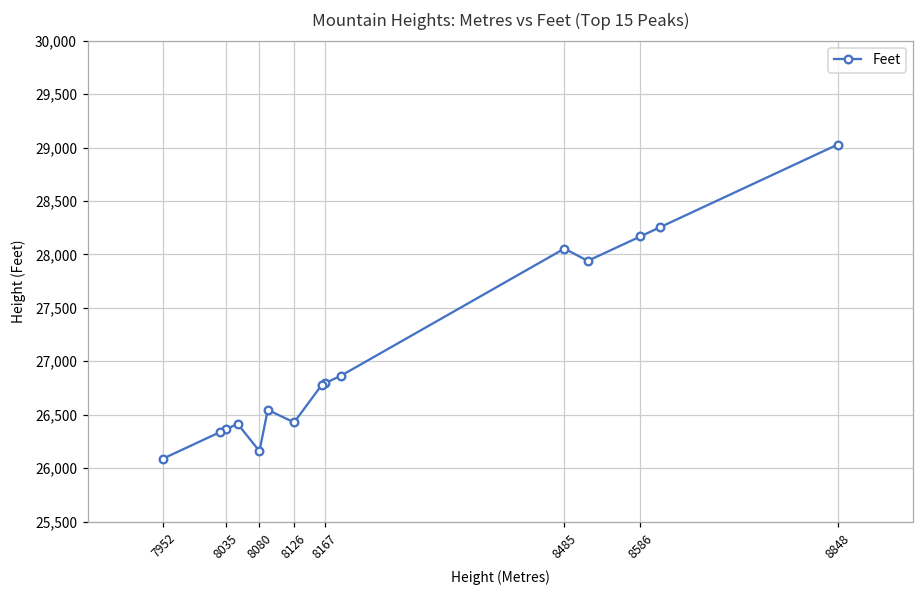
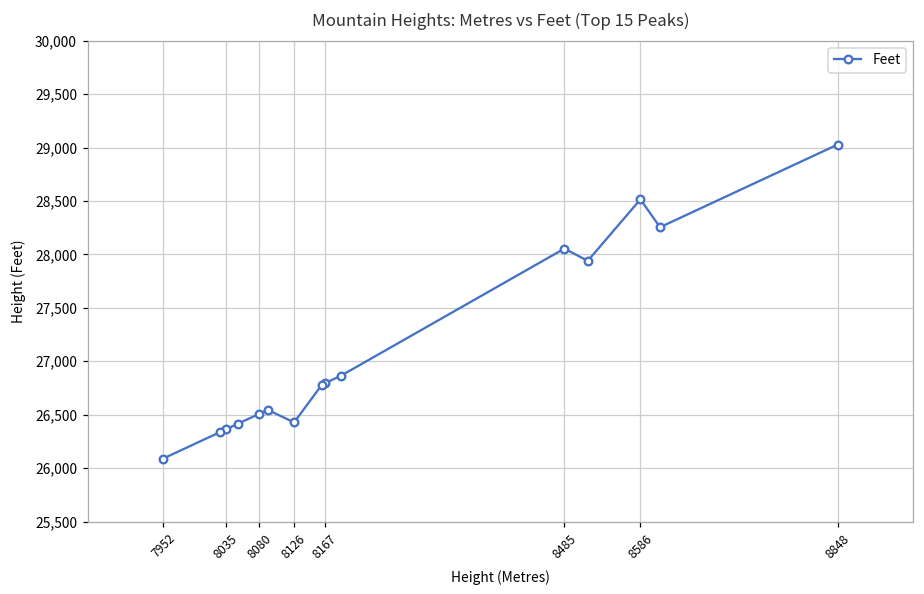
  {
    "7952": "26,100",
    "8035": "26,400",
-   "8080": "26,200",
+   "8080": "26,500",
    "8126": "26,400",
    "8167": "26,800",
    "8485": "28,100",
-   "8586": "28,200",
+   "8586": "28,500",
    "8848": "29,000"
  }
